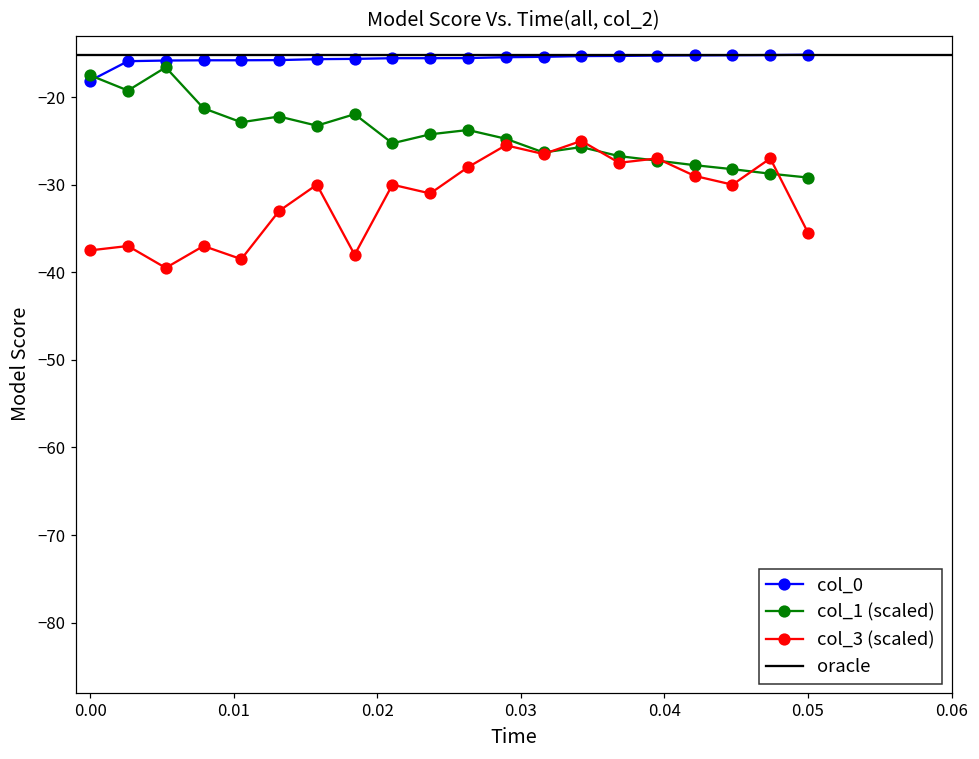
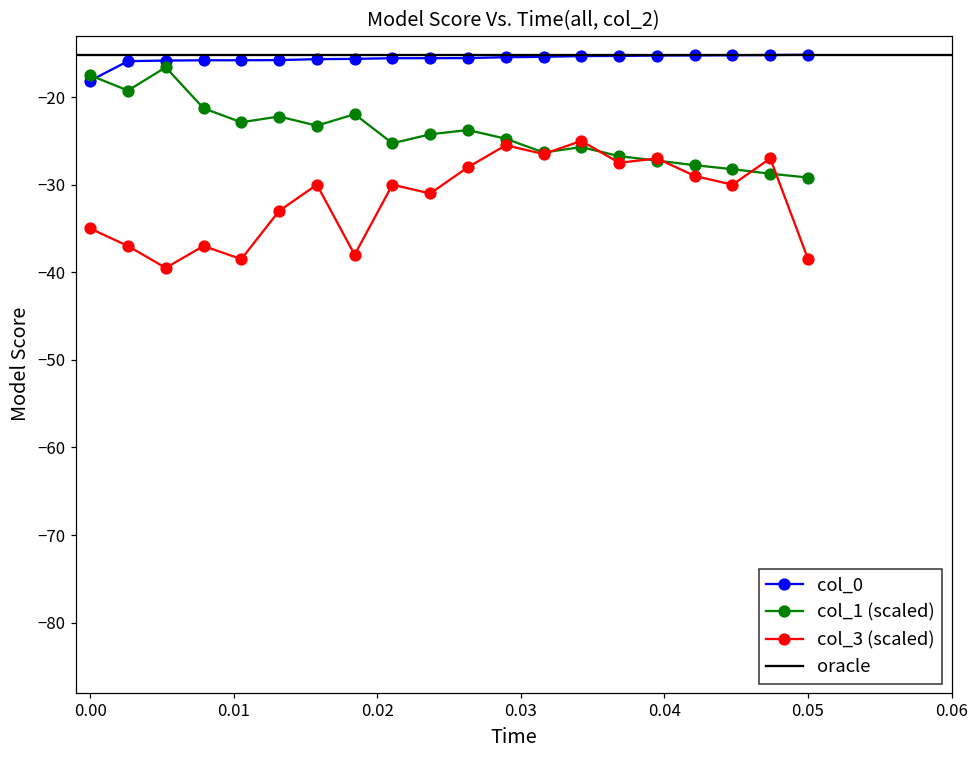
  {
    "col_0": {
      "0.00": -18,
      "0.05": -15
    },
    "col_1 (scaled)": {
      "0.00": -18,
      "0.05": -29
    },
    "col_3 (scaled)": {
-     "0.00": -38,
-     "0.05": -36
+     "0.00": -35,
+     "0.05": -39
    }
  }
